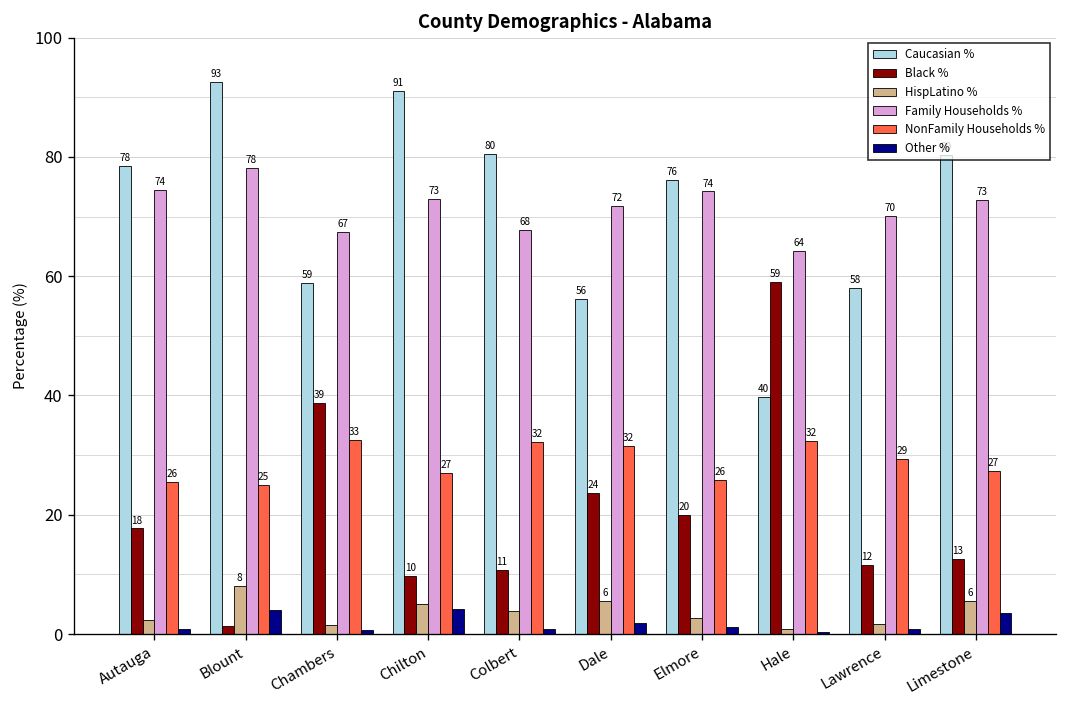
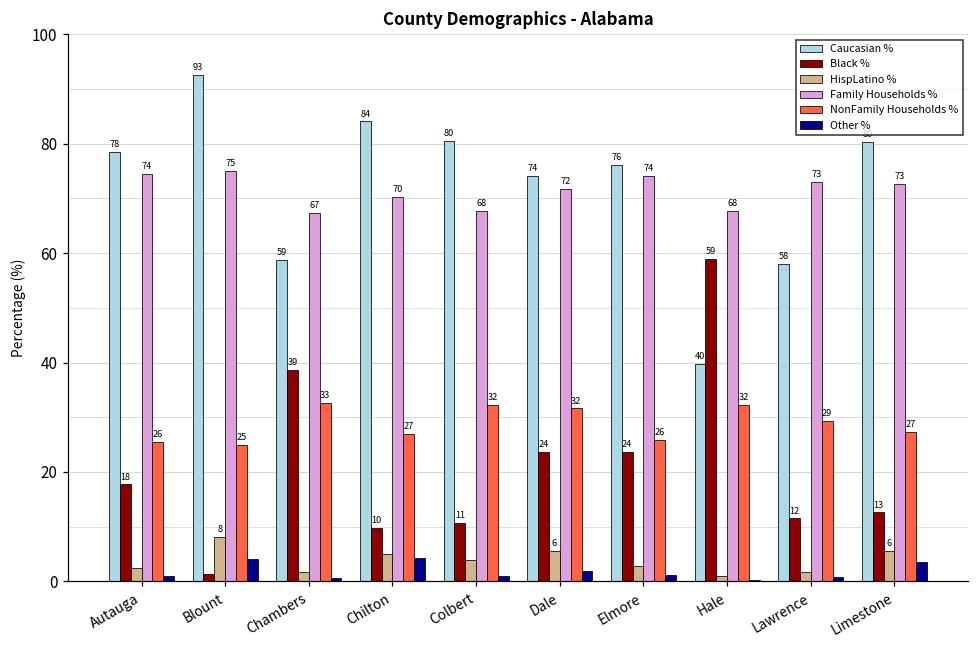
  {
    "Caucasian %": {
      "Autauga": 78,
      "Blount": 93,
      "Chambers": 59,
-     "Chilton": 91,
+     "Chilton": 84,
      "Colbert": 80,
-     "Dale": 56,
+     "Dale": 74,
      "Elmore": 76,
      "Hale": 40,
      "Lawrence": 58
    },
    "Black %": {
      "Autauga": 18,
      "Chambers": 39,
      "Chilton": 10,
      "Colbert": 11,
      "Dale": 24,
-     "Elmore": 20,
+     "Elmore": 24,
      "Hale": 59,
      "Lawrence": 12,
      "Limestone": 13
    },
    "HispLatino %": {
      "Blount": 8,
      "Dale": 6,
      "Limestone": 6
    },
    "Family Households %": {
      "Autauga": 74,
-     "Blount": 78,
+     "Blount": 75,
      "Chambers": 67,
-     "Chilton": 73,
+     "Chilton": 70,
      "Colbert": 68,
      "Dale": 72,
      "Elmore": 74,
-     "Hale": 64,
-     "Lawrence": 70,
+     "Hale": 68,
+     "Lawrence": 73,
      "Limestone": 73
    },
    "NonFamily Households %": {
      "Autauga": 26,
      "Blount": 25,
      "Chambers": 33,
      "Chilton": 27,
      "Colbert": 32,
      "Dale": 32,
      "Elmore": 26,
      "Hale": 32,
      "Lawrence": 29,
      "Limestone": 27
    },
    "Other %": {
      "Autauga": 1,
      "Blount": 4,
      "Chambers": 1,
      "Chilton": 4,
      "Colbert": 1,
      "Dale": 2,
      "Elmore": 1,
      "Lawrence": 1,
      "Limestone": 4
    }
  }
